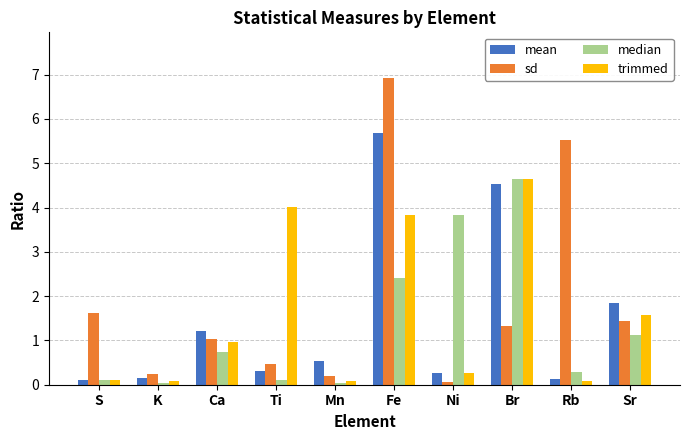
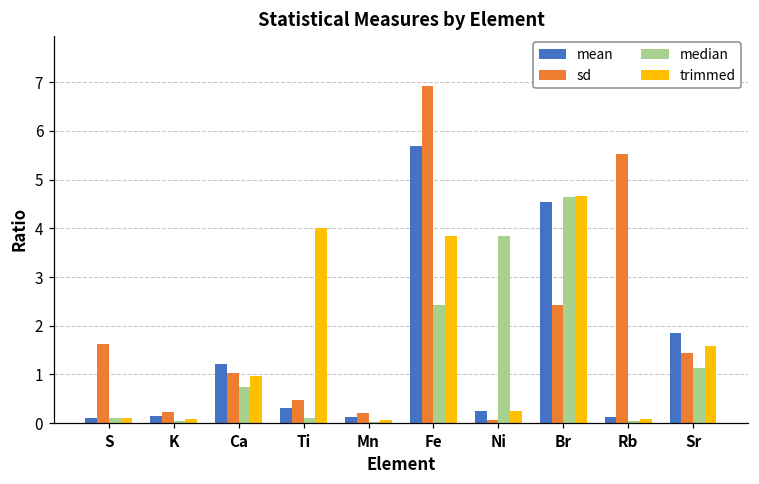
  {
    "mean": {
      "S": 0.1,
      "K": 0.1,
      "Ca": 1.2,
      "Ti": 0.3,
-     "Mn": 0.5,
+     "Mn": 0.1,
      "Fe": 5.7,
      "Ni": 0.3,
      "Br": 4.5,
      "Rb": 0.1,
      "Sr": 1.9
    },
    "sd": {
      "S": 1.6,
      "K": 0.2,
      "Ca": 1.0,
      "Ti": 0.5,
      "Mn": 0.2,
      "Fe": 6.9,
      "Ni": 0.1,
-     "Br": 1.3,
+     "Br": 2.4,
      "Rb": 5.5,
      "Sr": 1.4
    },
    "median": {
      "S": 0.1,
      "Ca": 0.7,
      "Ti": 0.1,
      "Fe": 2.4,
      "Ni": 3.8,
      "Br": 4.7,
-     "Rb": 0.3,
+     "Rb": 0.0,
      "Sr": 1.1
    },
    "trimmed": {
      "S": 0.1,
      "K": 0.1,
      "Ca": 1.0,
      "Ti": 4.0,
      "Mn": 0.1,
      "Fe": 3.8,
      "Ni": 0.3,
      "Br": 4.7,
      "Rb": 0.1,
      "Sr": 1.6
    }
  }
